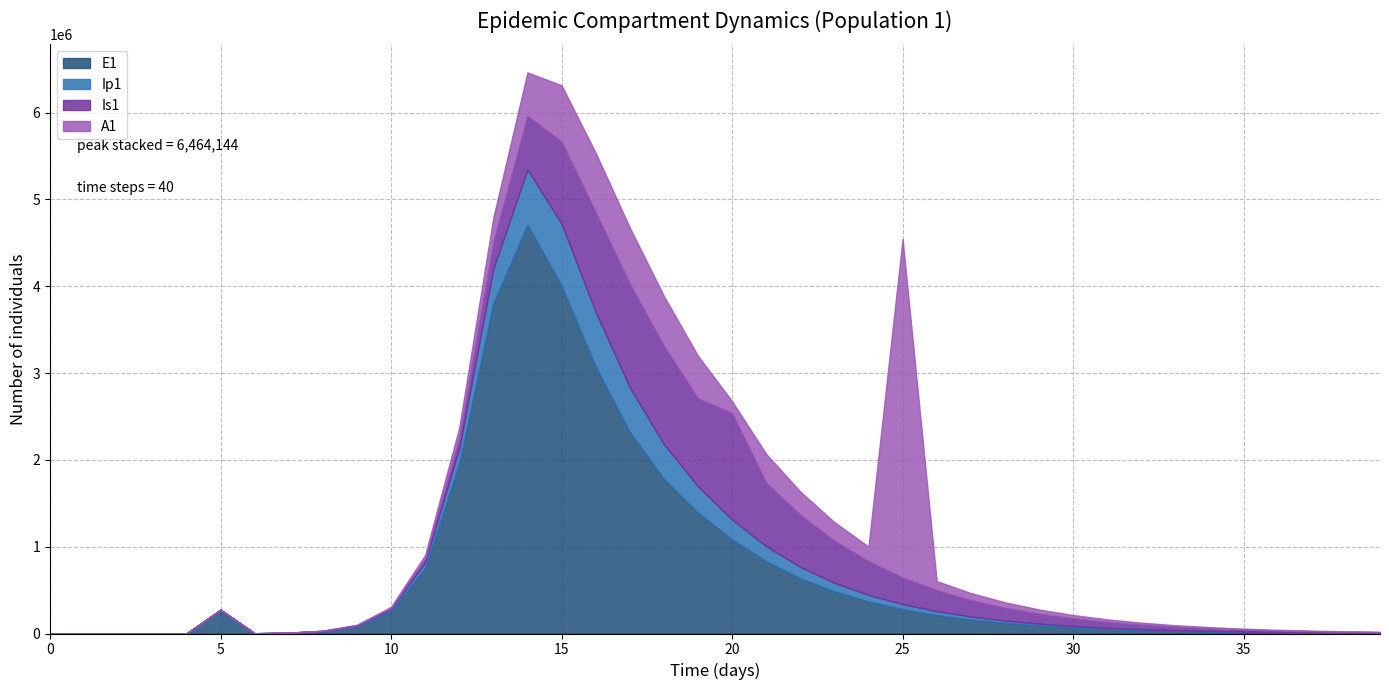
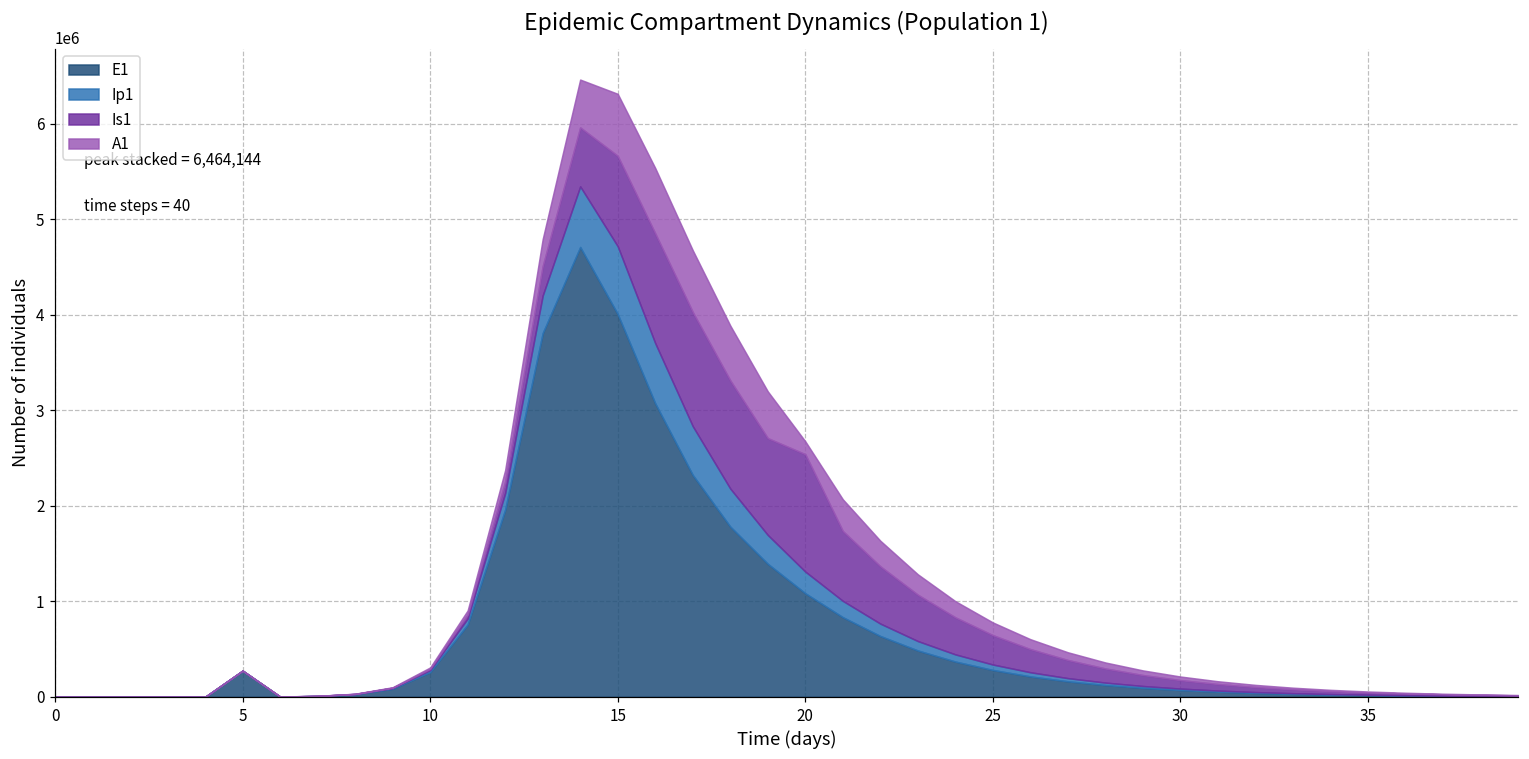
  {
    "E1": {
      "15": 4000000,
      "20": 1100000,
      "25": 300000
    },
    "Ip1": {
      "15": 700000,
      "20": 200000,
      "25": 100000
    },
    "Is1": {
      "15": 900000,
      "20": 1200000,
      "25": 300000,
      "30": 100000
    },
    "A1": {
      "15": 600000,
      "20": 100000,
-     "25": 3900000,
+     "25": 100000,
      "30": 0
    }
  }
